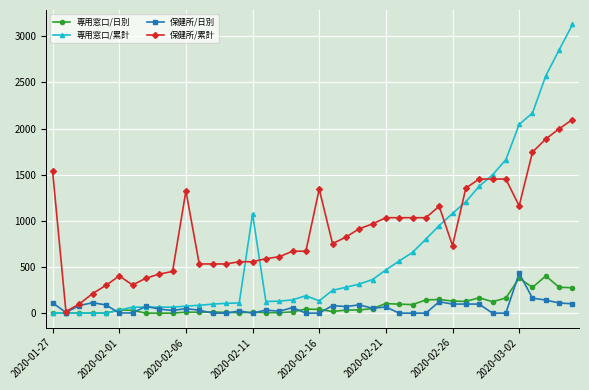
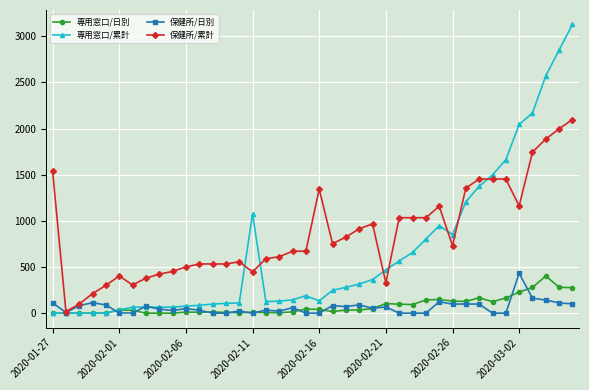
  {
    "専用窓口/日別": {
      "2020-02-06": 0,
      "2020-02-16": 0,
      "2020-02-21": 100,
      "2020-02-26": 100,
-     "2020-03-02": 400
+     "2020-03-02": 200
    },
    "専用窓口/累計": {
      "2020-02-11": 1100,
      "2020-02-16": 100,
      "2020-02-21": 500,
-     "2020-02-26": 1100,
+     "2020-02-26": 900,
      "2020-03-02": 2000
    },
    "保健所/日別": {
      "2020-01-27": 100,
      "2020-02-01": 0,
      "2020-02-16": 0,
      "2020-02-21": 100,
      "2020-02-26": 100,
      "2020-03-02": 400
    },
    "保健所/累計": {
      "2020-01-27": 1500,
      "2020-02-01": 400,
-     "2020-02-06": 1300,
-     "2020-02-11": 600,
+     "2020-02-06": 500,
+     "2020-02-11": 400,
      "2020-02-16": 1300,
-     "2020-02-21": 1000,
+     "2020-02-21": 300,
      "2020-02-26": 700,
      "2020-03-02": 1200
    }
  }
